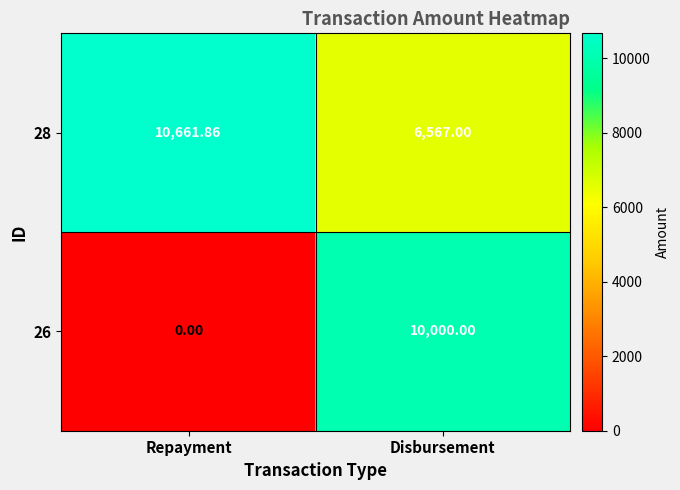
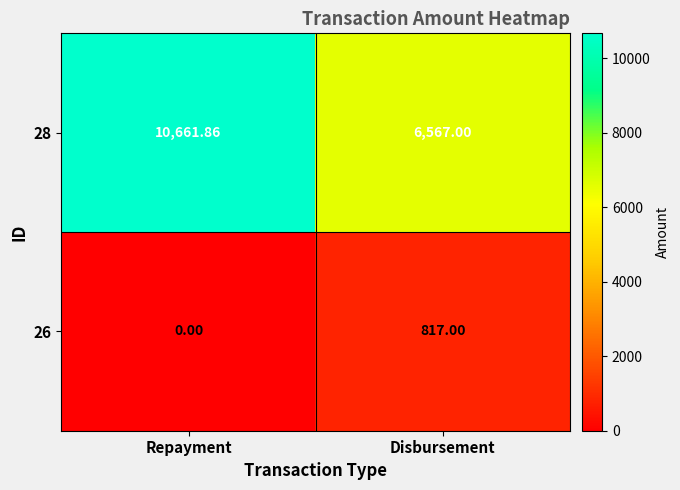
  {
    "28": {
      "Repayment": "10,661.86",
      "Disbursement": "6,567.00"
    },
    "26": {
      "Repayment": "0.00",
-     "Disbursement": "10,000.00"
+     "Disbursement": "817.00"
    }
  }
